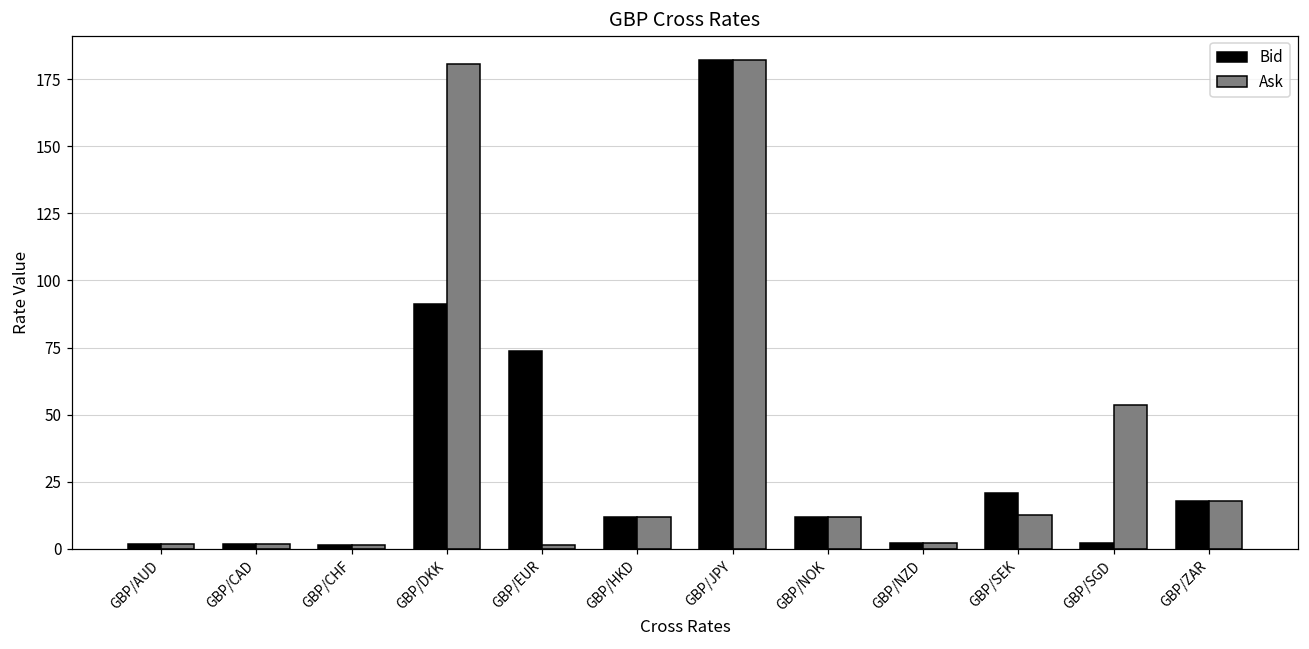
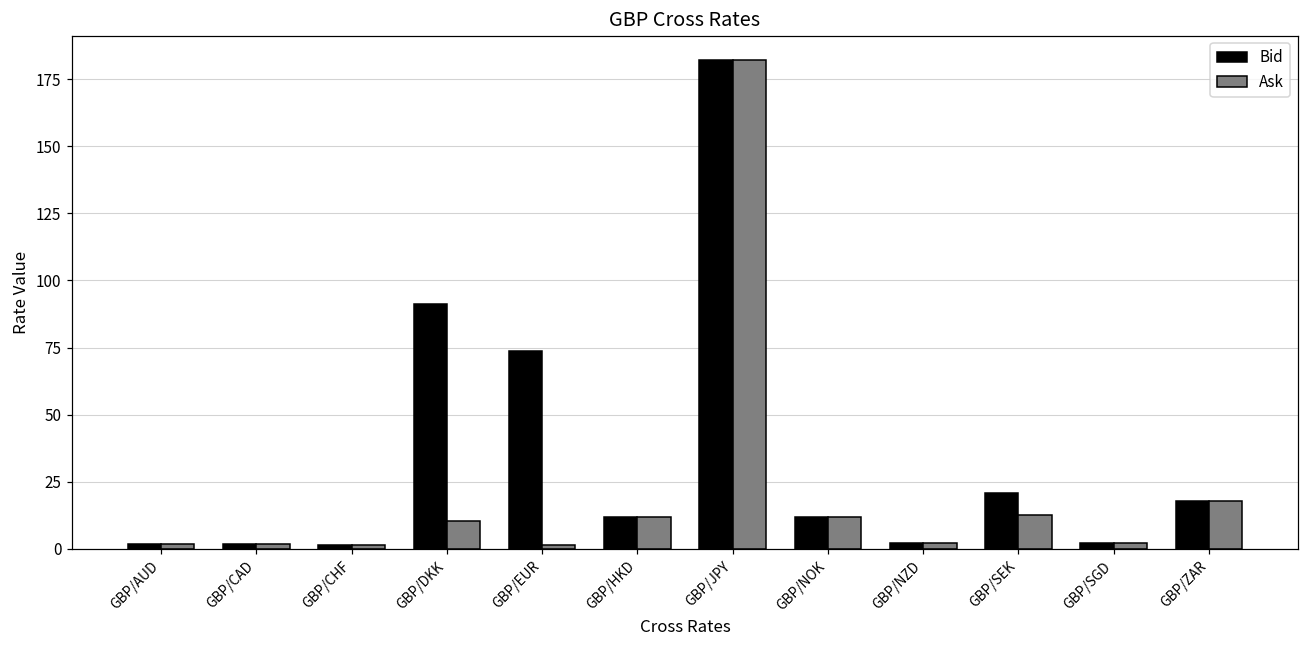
  {
    "Bid": {
      "GBP/AUD": 2,
      "GBP/CAD": 2,
      "GBP/CHF": 1,
      "GBP/DKK": 91,
      "GBP/EUR": 74,
      "GBP/HKD": 12,
      "GBP/JPY": 182,
      "GBP/NOK": 12,
      "GBP/NZD": 2,
      "GBP/SEK": 21,
      "GBP/SGD": 2,
      "GBP/ZAR": 18
    },
    "Ask": {
      "GBP/AUD": 2,
      "GBP/CAD": 2,
      "GBP/CHF": 1,
-     "GBP/DKK": 181,
+     "GBP/DKK": 10,
      "GBP/EUR": 1,
      "GBP/HKD": 12,
      "GBP/JPY": 182,
      "GBP/NOK": 12,
      "GBP/NZD": 2,
      "GBP/SEK": 13,
-     "GBP/SGD": 54,
+     "GBP/SGD": 2,
      "GBP/ZAR": 18
    }
  }
